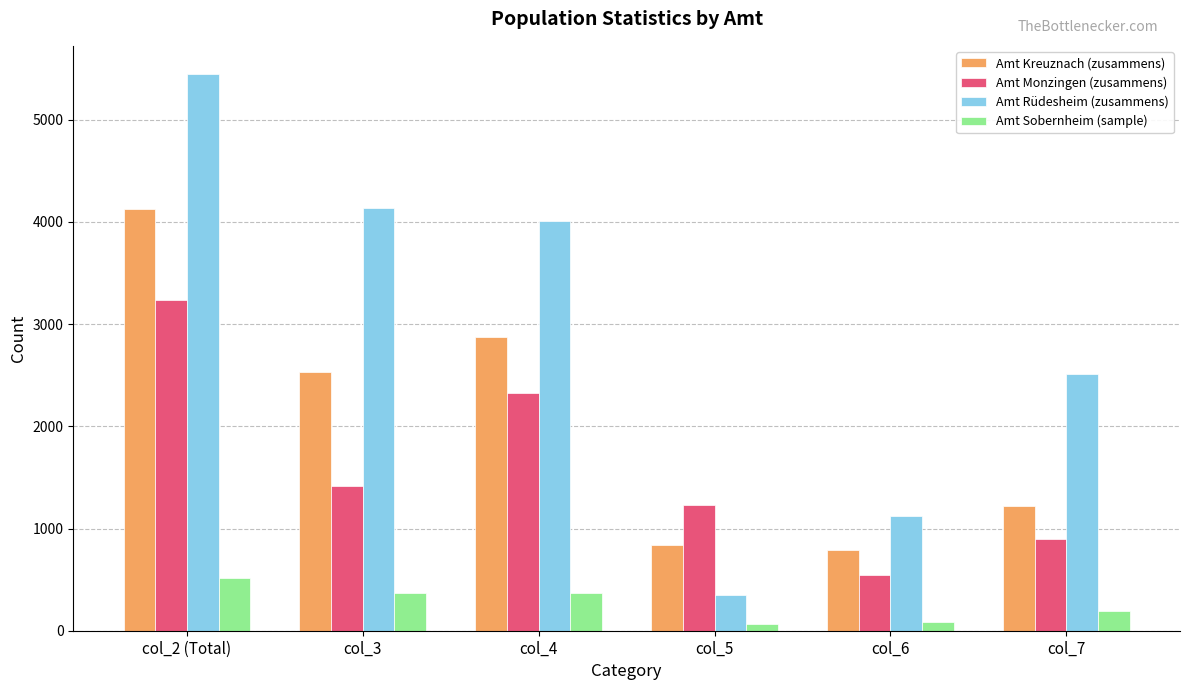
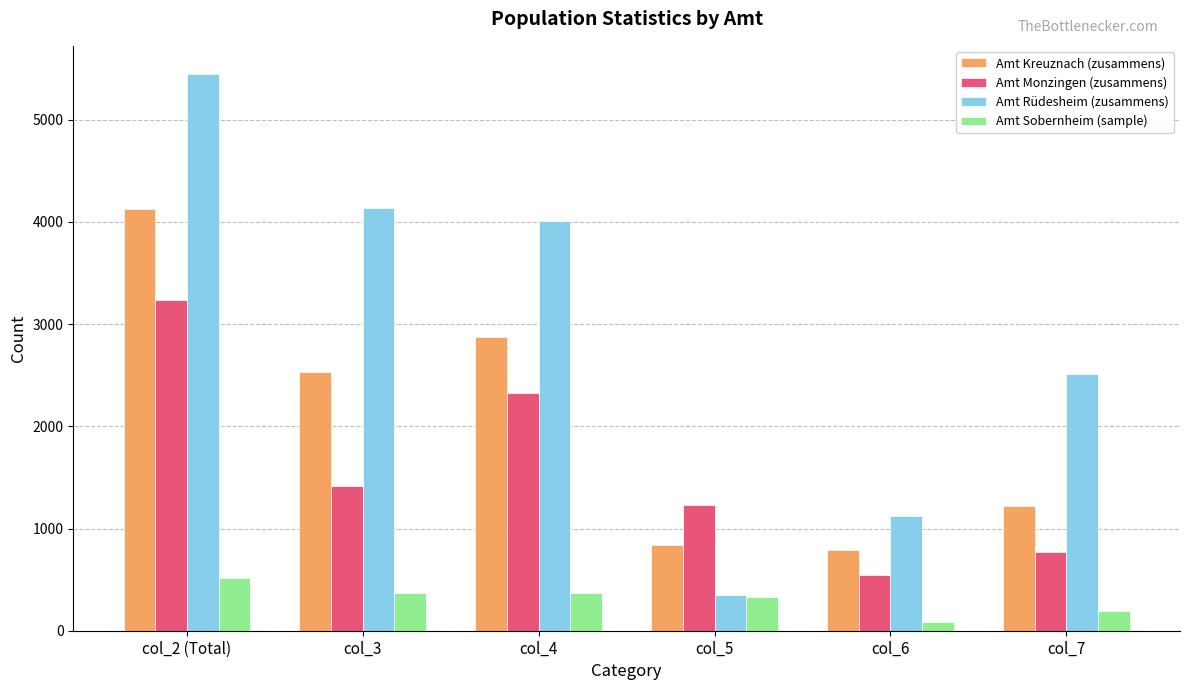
  {
    "Amt Kreuznach (zusammens)": {
      "col_2 (Total)": 4120,
      "col_3": 2540,
      "col_4": 2870,
      "col_5": 840,
      "col_6": 790,
      "col_7": 1220
    },
    "Amt Monzingen (zusammens)": {
      "col_2 (Total)": 3240,
      "col_3": 1420,
      "col_4": 2330,
      "col_5": 1230,
      "col_6": 540,
-     "col_7": 900
+     "col_7": 770
    },
    "Amt Rüdesheim (zusammens)": {
      "col_2 (Total)": 5450,
      "col_3": 4140,
      "col_4": 4010,
      "col_5": 350,
      "col_6": 1120,
      "col_7": 2510
    },
    "Amt Sobernheim (sample)": {
      "col_2 (Total)": 520,
      "col_3": 370,
      "col_4": 370,
-     "col_5": 70,
+     "col_5": 330,
      "col_6": 90,
      "col_7": 200
    }
  }
